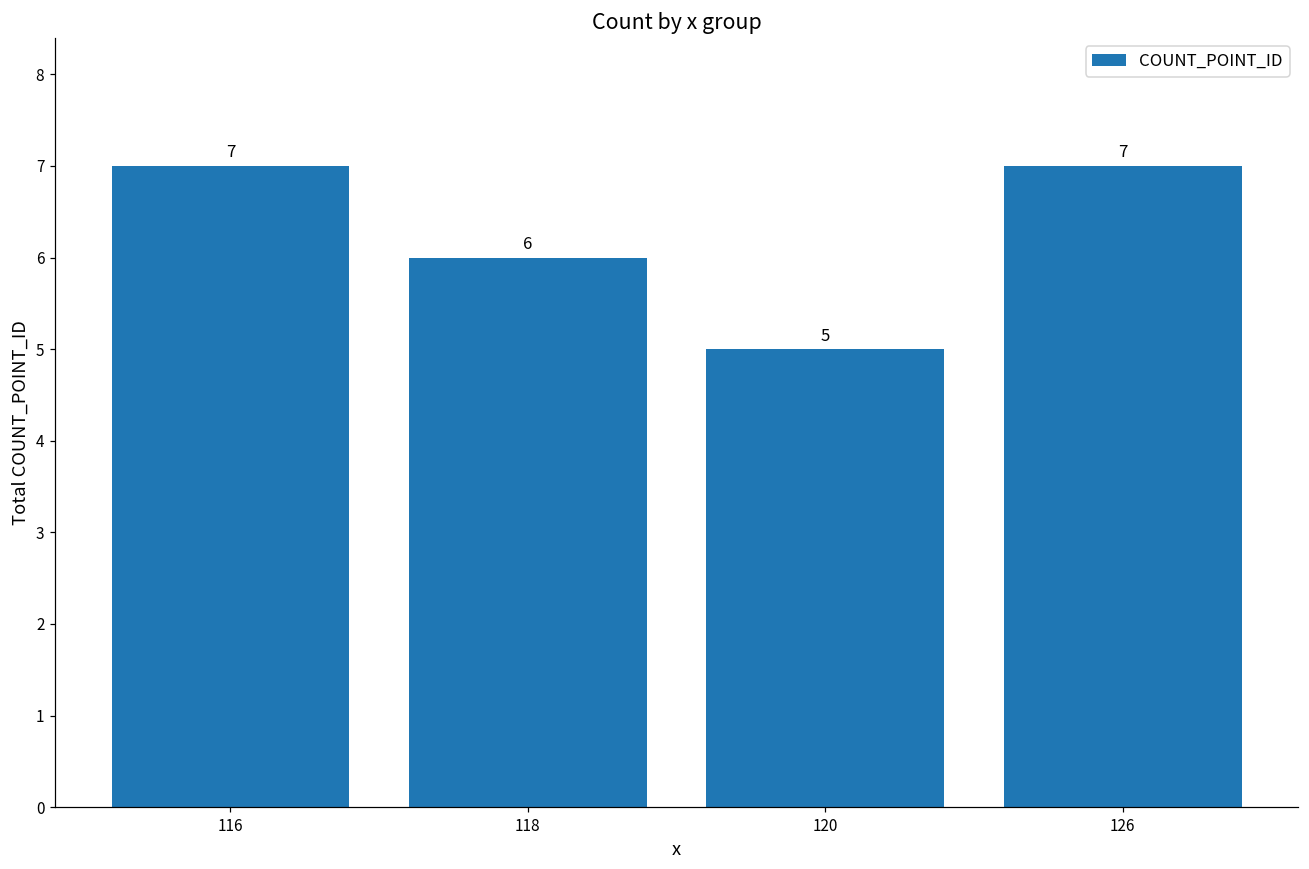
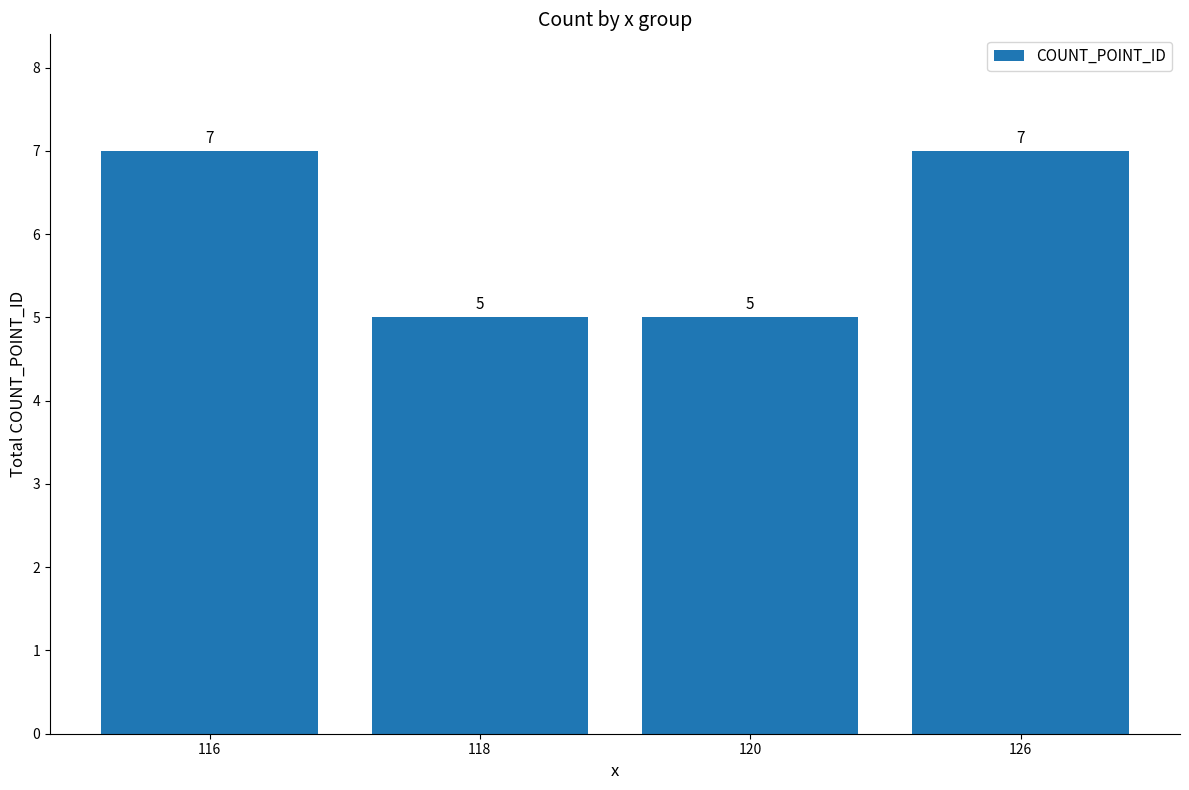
  {
    "116": 7,
-   "118": 6,
+   "118": 5,
    "120": 5,
    "126": 7
  }
